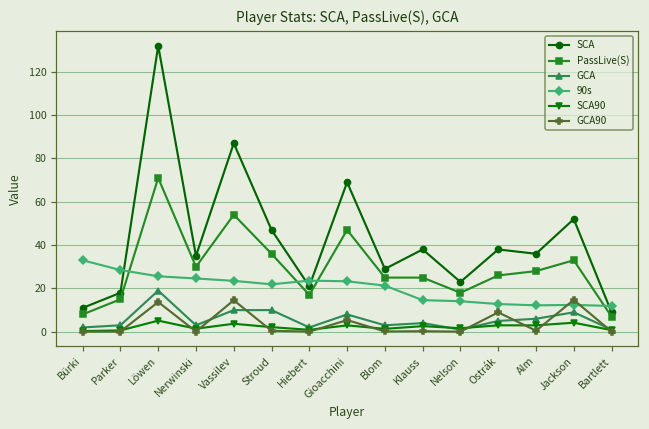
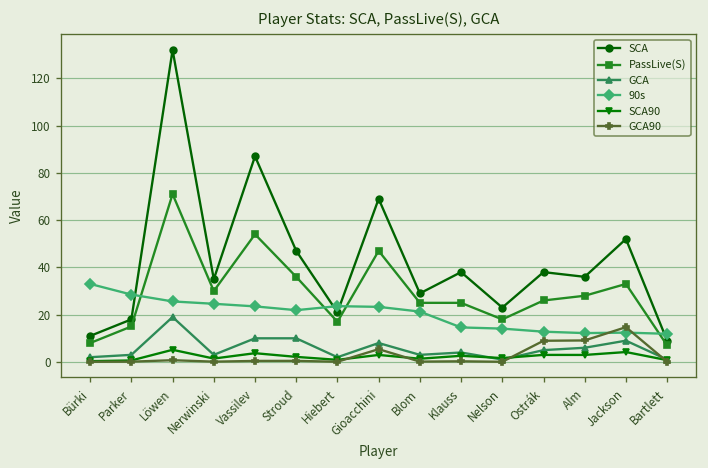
  {
    "GCA90": {
-     "Löwen": 14,
+     "Löwen": 1,
      "Nerwinski": 0,
-     "Vassilev": 15,
+     "Vassilev": 0,
      "Stroud": 0,
      "Gioacchini": 5,
      "Klauss": 0,
      "Ostrák": 9,
-     "Alm": 0,
+     "Alm": 9,
      "Jackson": 15
    }
  }
